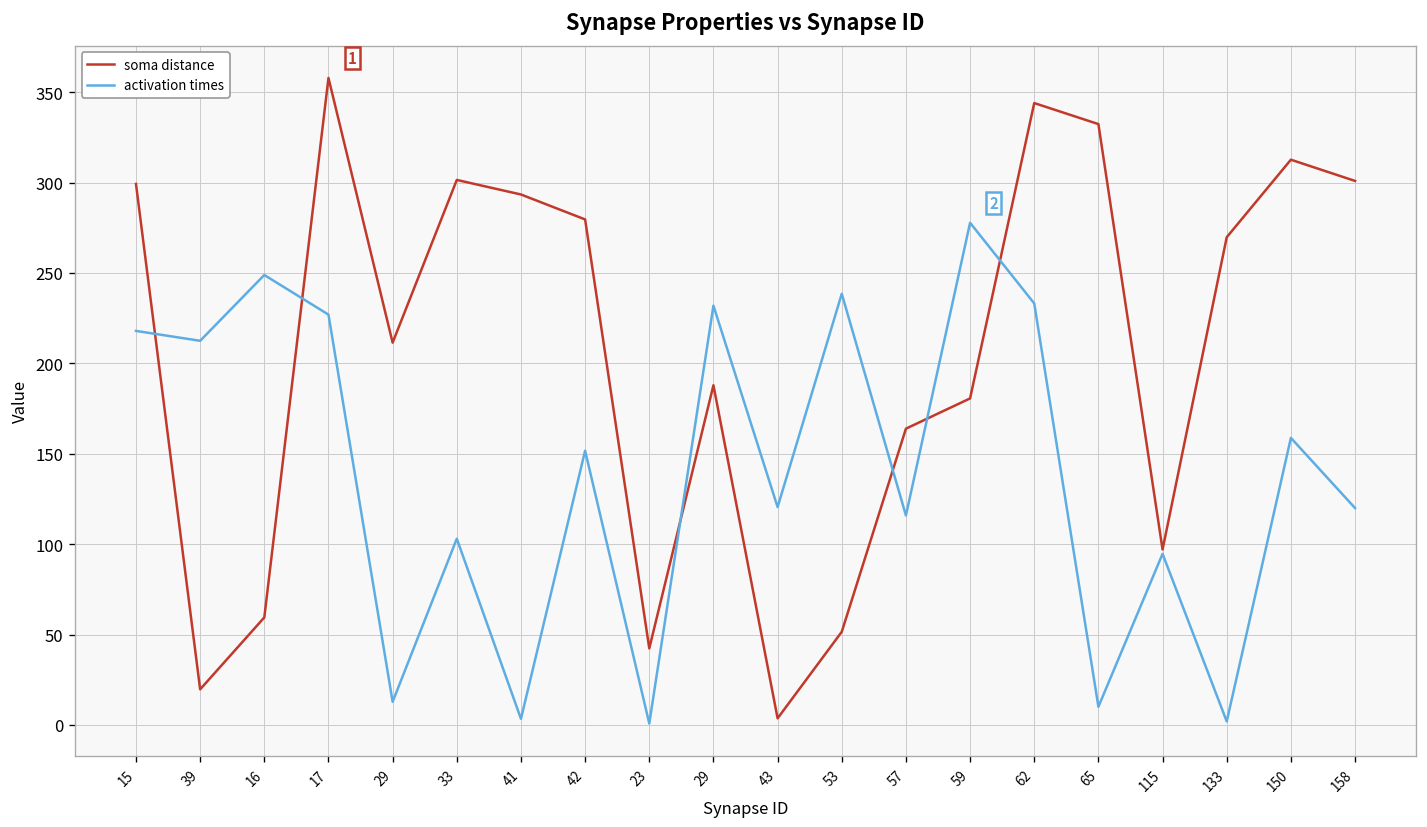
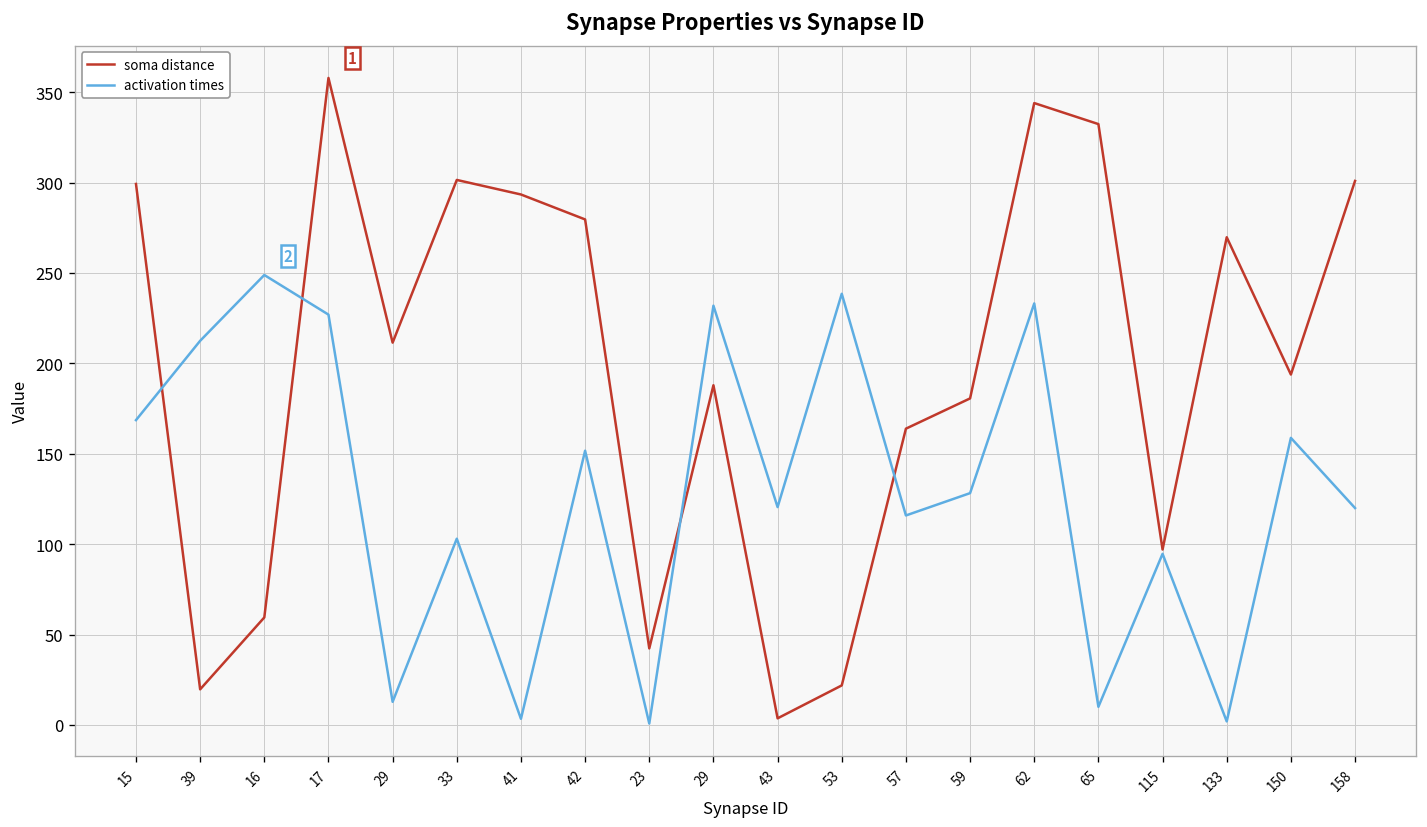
  {
    "soma distance": {
      "15": 299,
      "39": 20,
      "16": 59,
      "33": 301,
      "41": 293,
      "42": 280,
      "23": 42,
      "43": 4,
-     "53": 52,
+     "53": 22,
      "57": 164,
      "59": 181,
      "62": 344,
      "65": 332,
      "115": 97,
      "133": 270,
-     "150": 313,
+     "150": 194,
      "158": 301
    },
    "activation times": {
-     "15": 218,
+     "15": 169,
      "39": 212,
      "16": 249,
      "17": 227,
      "33": 103,
      "41": 3,
      "42": 152,
      "23": 1,
      "43": 121,
      "53": 239,
      "57": 116,
-     "59": 278,
+     "59": 128,
      "62": 233,
      "65": 10,
      "115": 95,
      "133": 2,
      "150": 159,
      "158": 120
    }
  }
